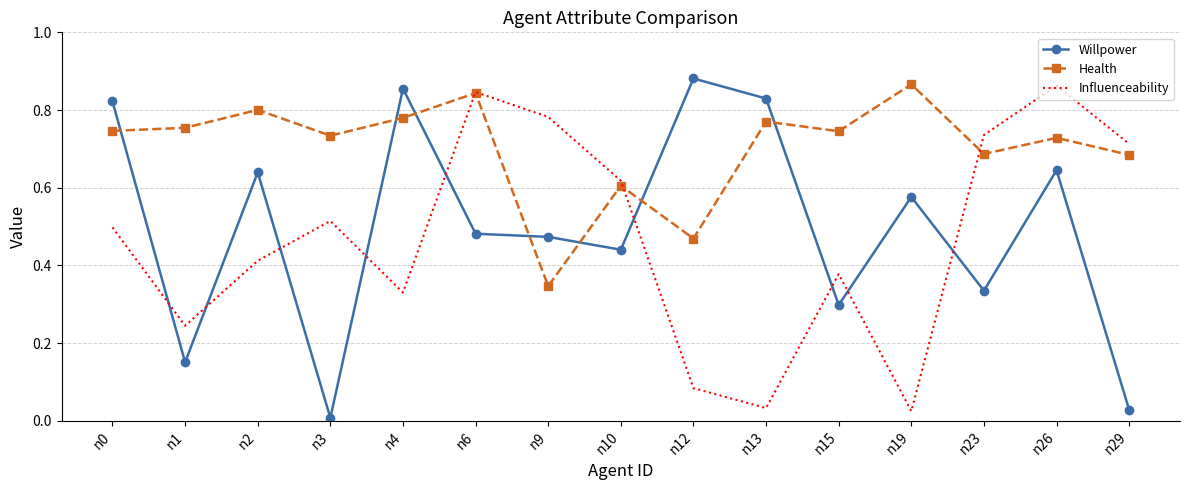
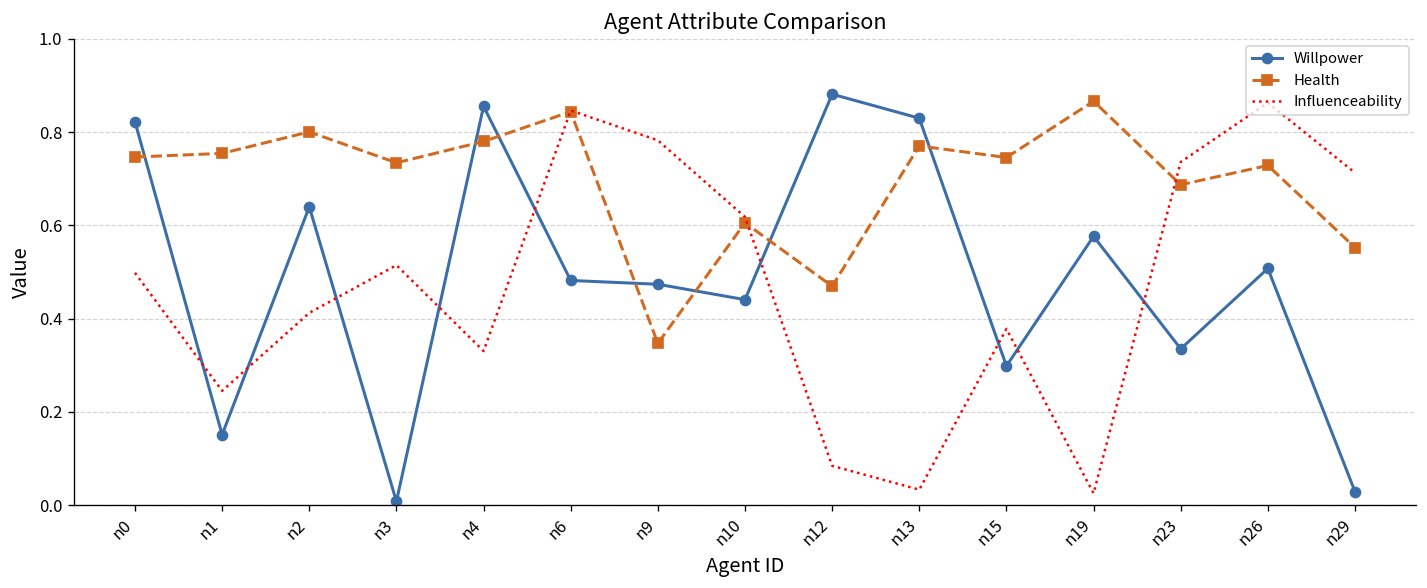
  {
    "Willpower": {
      "n0": 0.82,
      "n1": 0.15,
      "n2": 0.64,
      "n3": 0.01,
      "n4": 0.86,
      "n6": 0.48,
      "n9": 0.47,
      "n10": 0.44,
      "n12": 0.88,
      "n13": 0.83,
      "n15": 0.30,
      "n19": 0.58,
      "n23": 0.33,
-     "n26": 0.65,
+     "n26": 0.51,
      "n29": 0.03
    },
    "Health": {
      "n0": 0.75,
      "n1": 0.75,
      "n2": 0.80,
      "n3": 0.73,
      "n4": 0.78,
      "n9": 0.35,
      "n10": 0.61,
      "n12": 0.47,
      "n13": 0.77,
      "n15": 0.75,
      "n19": 0.87,
      "n23": 0.69,
      "n26": 0.73,
-     "n29": 0.68
+     "n29": 0.55
    },
    "Influenceability": {
      "n0": 0.50,
      "n1": 0.24,
      "n2": 0.41,
      "n3": 0.51,
      "n4": 0.33,
      "n9": 0.78,
      "n10": 0.62,
      "n12": 0.08,
      "n13": 0.03,
      "n15": 0.38,
      "n19": 0.03,
      "n23": 0.74,
      "n29": 0.71
    }
  }
